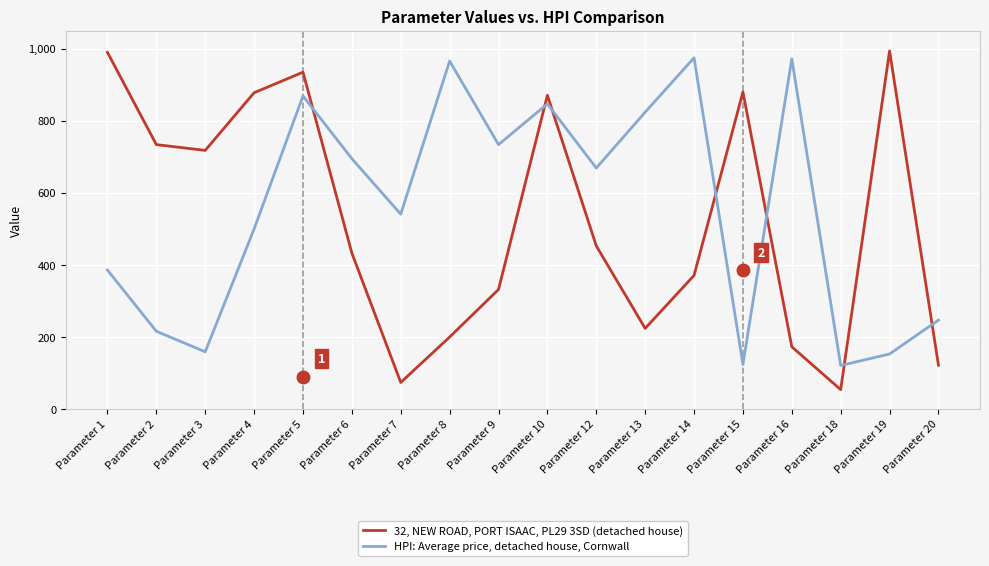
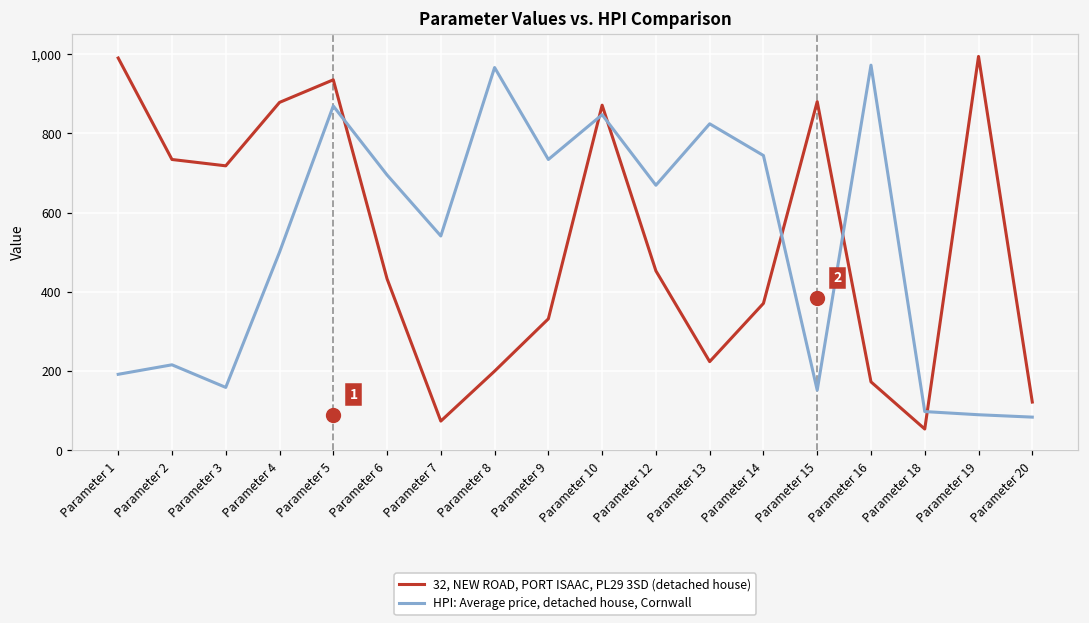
  {
    "HPI: Average price, detached house, Cornwall": {
-     "Parameter 1": 390,
+     "Parameter 1": 190,
      "Parameter 2": 220,
      "Parameter 3": 160,
      "Parameter 4": 500,
      "Parameter 5": 870,
      "Parameter 6": 700,
      "Parameter 7": 540,
      "Parameter 8": 970,
      "Parameter 9": 730,
      "Parameter 10": 850,
      "Parameter 12": 670,
      "Parameter 13": 820,
-     "Parameter 14": 980,
-     "Parameter 15": 120,
+     "Parameter 14": 740,
+     "Parameter 15": 150,
      "Parameter 16": 970,
-     "Parameter 18": 120,
-     "Parameter 19": 150,
-     "Parameter 20": 250
+     "Parameter 18": 100,
+     "Parameter 19": 90,
+     "Parameter 20": 80
    }
  }
